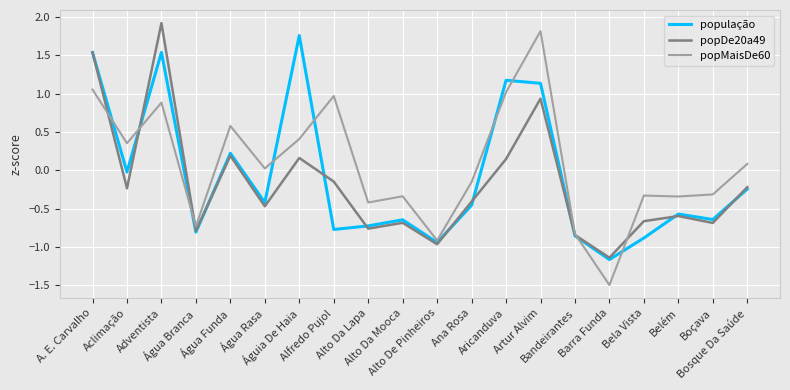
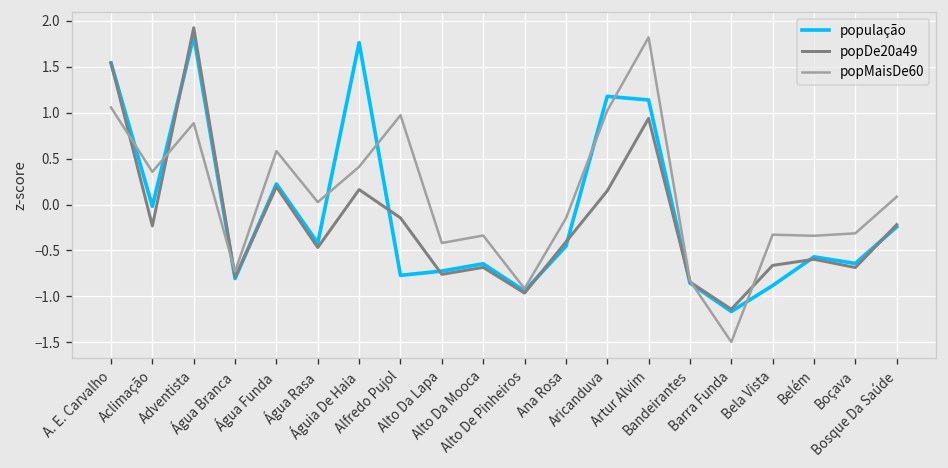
  {
    "população": {
      "Aclimação": 0.0,
-     "Adventista": 1.5,
+     "Adventista": 1.8,
      "Água Rasa": -0.4,
      "Águia De Haia": 1.8,
      "Alfredo Pujol": -0.8,
      "Alto Da Lapa": -0.7,
      "Alto Da Mooca": -0.6,
      "Ana Rosa": -0.5,
      "Aricanduva": 1.2,
      "Artur Alvim": 1.1,
      "Bela Vista": -0.9,
      "Boçava": -0.6
    }
  }
